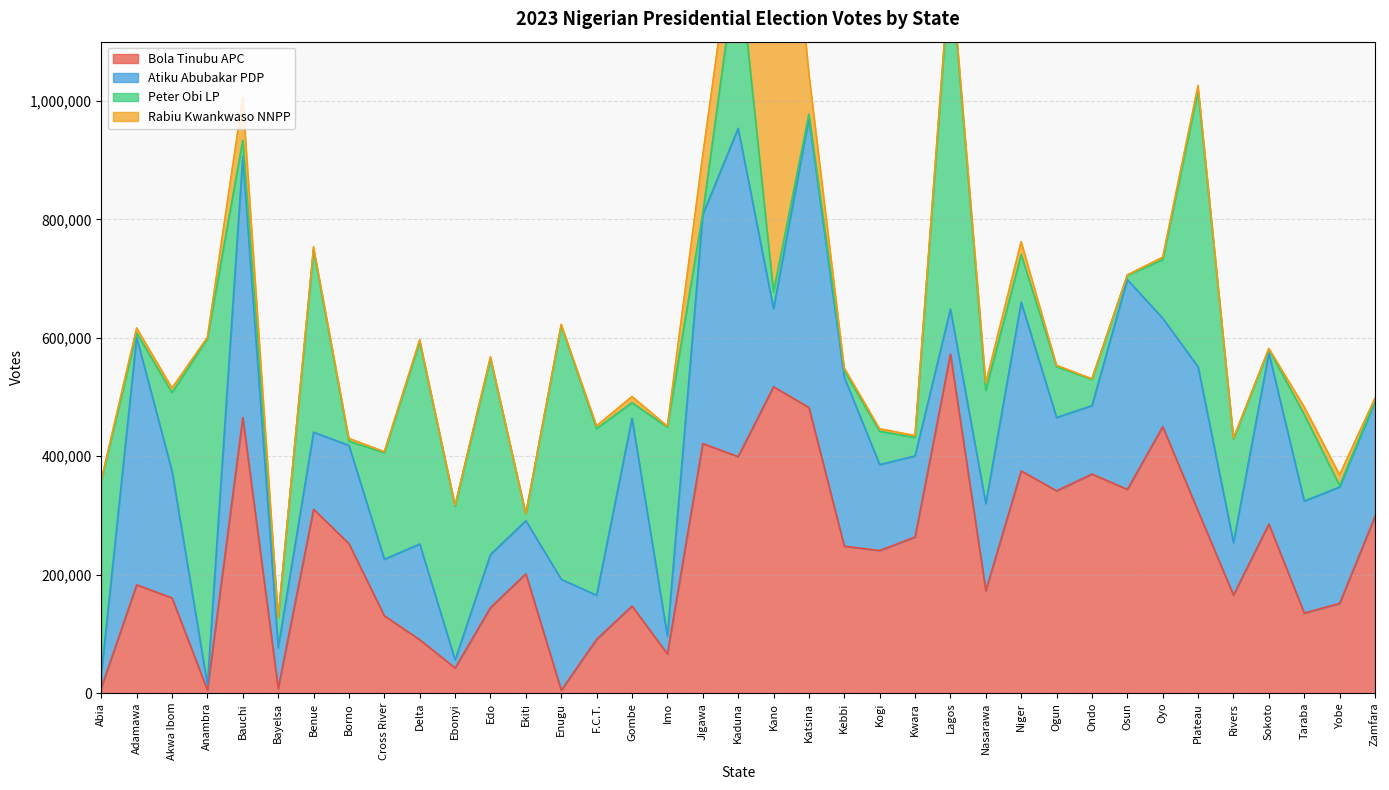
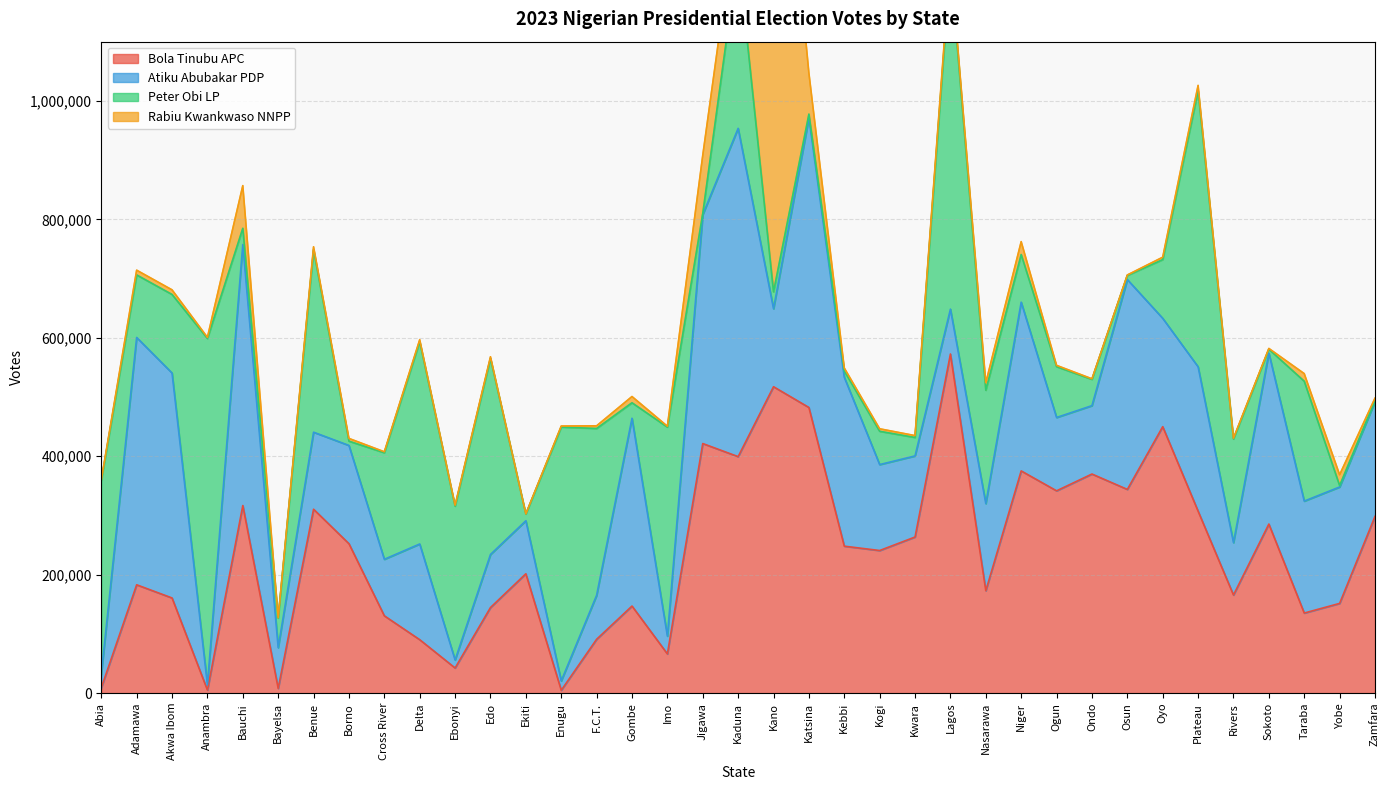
  {
    "Bola Tinubu APC": {
      "Abia": "10,000",
      "Adamawa": "180,000",
      "Akwa Ibom": "160,000",
      "Anambra": "10,000",
-     "Bauchi": "470,000",
+     "Bauchi": "320,000",
      "Bayelsa": "10,000",
      "Benue": "310,000",
      "Borno": "250,000",
      "Cross River": "130,000",
      "Delta": "90,000",
      "Ebonyi": "40,000",
      "Edo": "140,000",
      "Ekiti": "200,000",
      "Enugu": "0",
      "F.C.T.": "90,000",
      "Gombe": "150,000",
      "Imo": "70,000",
      "Jigawa": "420,000",
      "Kaduna": "400,000",
      "Kano": "520,000",
      "Katsina": "480,000",
      "Kebbi": "250,000",
      "Kogi": "240,000",
      "Kwara": "260,000",
      "Lagos": "570,000",
      "Nasarawa": "170,000",
      "Niger": "380,000",
      "Ogun": "340,000",
      "Ondo": "370,000",
      "Osun": "340,000",
      "Oyo": "450,000",
      "Plateau": "310,000",
      "Rivers": "170,000",
      "Sokoto": "290,000",
      "Taraba": "140,000",
      "Yobe": "150,000",
      "Zamfara": "300,000"
    },
    "Atiku Abubakar PDP": {
      "Abia": "20,000",
      "Adamawa": "420,000",
-     "Akwa Ibom": "210,000",
+     "Akwa Ibom": "380,000",
      "Anambra": "10,000",
      "Bauchi": "440,000",
      "Bayelsa": "70,000",
      "Benue": "130,000",
      "Borno": "170,000",
      "Cross River": "100,000",
      "Delta": "160,000",
      "Ebonyi": "10,000",
      "Edo": "90,000",
      "Ekiti": "90,000",
-     "Enugu": "190,000",
+     "Enugu": "20,000",
      "F.C.T.": "70,000",
      "Gombe": "320,000",
      "Imo": "30,000",
      "Kaduna": "550,000",
      "Kano": "130,000",
      "Katsina": "490,000",
      "Kebbi": "290,000",
      "Kogi": "150,000",
      "Kwara": "140,000",
      "Lagos": "80,000",
      "Nasarawa": "150,000",
      "Niger": "280,000",
      "Ogun": "120,000",
      "Ondo": "120,000",
      "Osun": "350,000",
      "Oyo": "180,000",
      "Plateau": "240,000",
      "Rivers": "90,000",
      "Sokoto": "290,000",
      "Taraba": "190,000"
    },
    "Peter Obi LP": {
-     "Adamawa": "10,000",
+     "Adamawa": "110,000",
      "Akwa Ibom": "130,000",
      "Bauchi": "30,000",
      "Benue": "310,000",
      "Borno": "10,000",
      "F.C.T.": "280,000",
      "Gombe": "30,000",
      "Kano": "30,000",
      "Katsina": "10,000",
      "Kebbi": "10,000",
      "Nasarawa": "190,000",
      "Niger": "80,000",
      "Plateau": "470,000",
-     "Taraba": "150,000"
+     "Taraba": "200,000"
    },
    "Rabiu Kwankwaso NNPP": {
      "Adamawa": "10,000",
      "Akwa Ibom": "10,000",
      "Benue": "0",
      "Borno": "0",
      "F.C.T.": "0",
      "Gombe": "10,000",
      "Jigawa": "100,000",
      "Katsina": "70,000",
      "Kebbi": "10,000",
      "Nasarawa": "10,000",
      "Niger": "20,000",
      "Plateau": "10,000",
      "Taraba": "10,000",
      "Yobe": "20,000"
    }
  }
